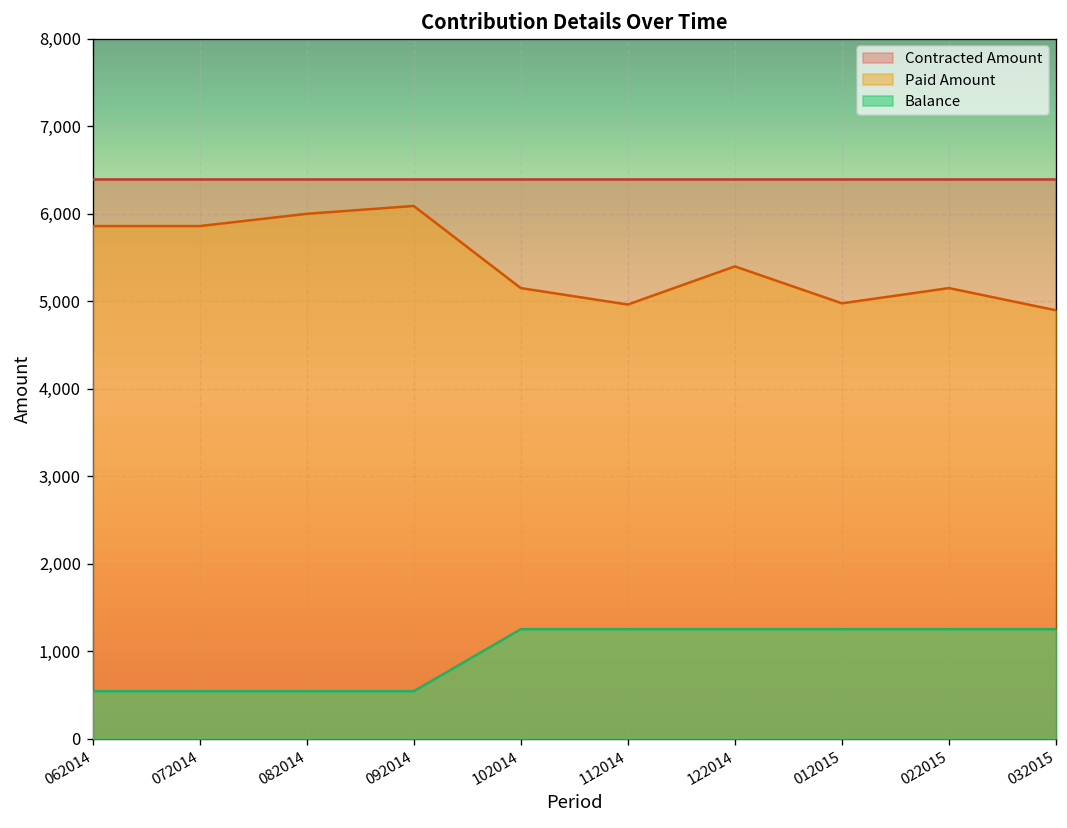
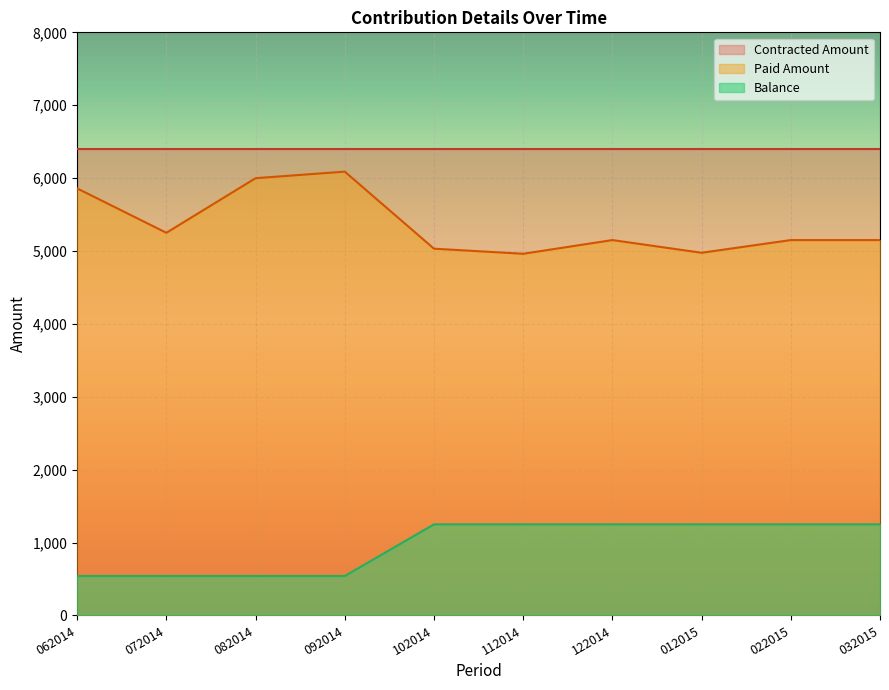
  {
    "Contracted Amount": {
      "062014": "6,400",
      "072014": "6,400",
      "082014": "6,400",
      "092014": "6,400",
      "102014": "6,400",
      "112014": "6,400",
      "122014": "6,400",
      "012015": "6,400",
      "022015": "6,400",
      "032015": "6,400"
    },
    "Paid Amount": {
      "062014": "5,900",
-     "072014": "5,900",
+     "072014": "5,300",
      "082014": "6,000",
      "092014": "6,100",
-     "102014": "5,200",
+     "102014": "5,000",
      "112014": "5,000",
-     "122014": "5,400",
+     "122014": "5,200",
      "012015": "5,000",
      "022015": "5,200",
-     "032015": "4,900"
+     "032015": "5,200"
    },
    "Balance": {
      "062014": "500",
      "072014": "500",
      "082014": "500",
      "092014": "500",
      "102014": "1,300",
      "112014": "1,300",
      "122014": "1,300",
      "012015": "1,300",
      "022015": "1,300",
      "032015": "1,300"
    }
  }
